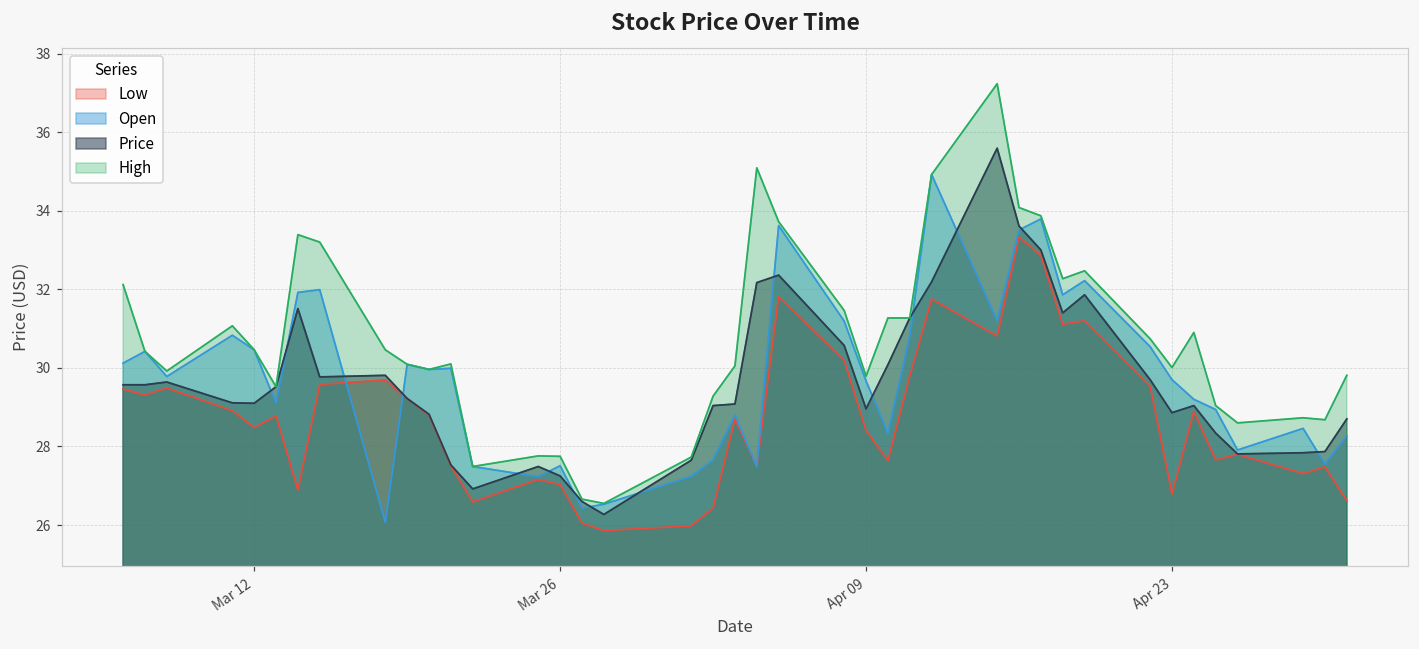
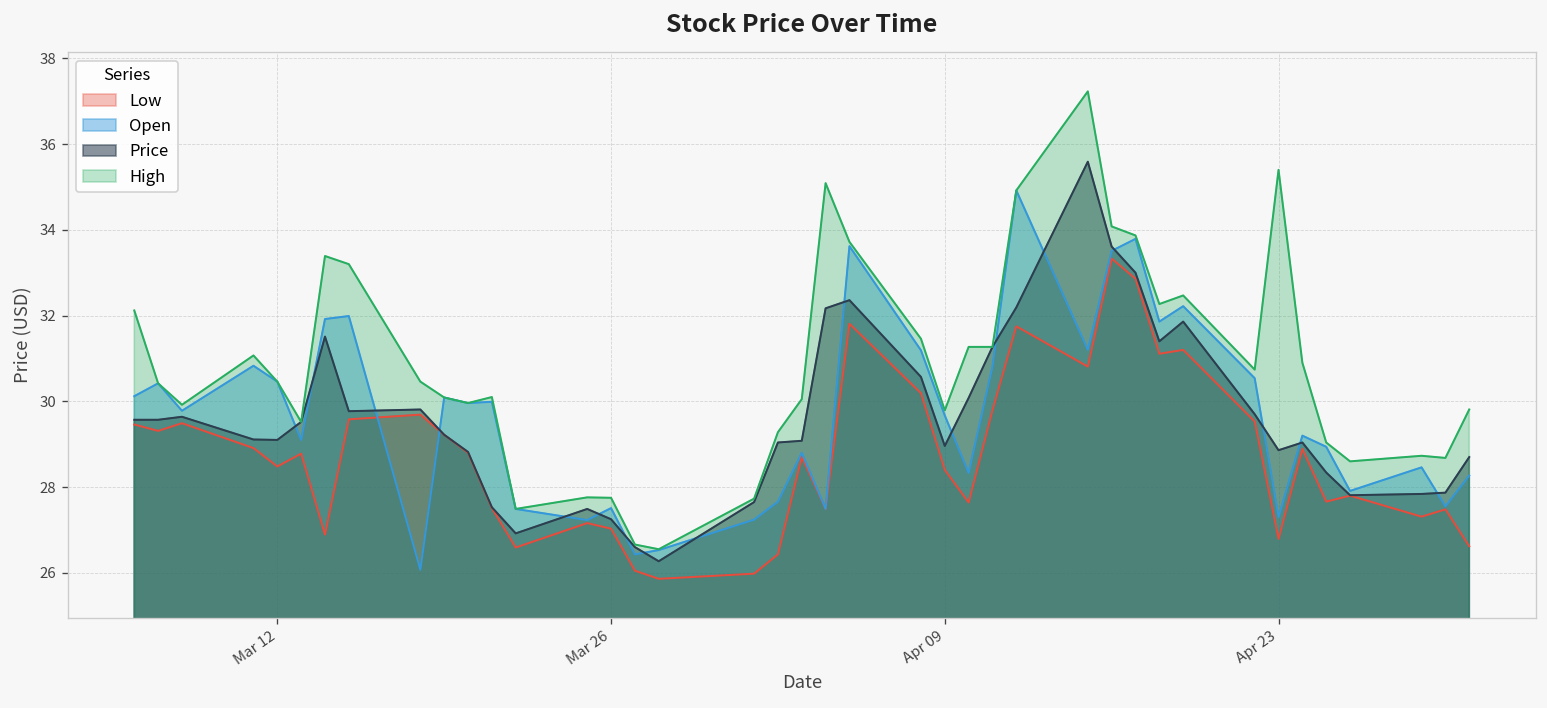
  {
    "Low": {
      "Mar 12": 28.5,
      "Mar 26": 27.0,
      "Apr 09": 28.4,
      "Apr 23": 26.8
    },
    "Open": {
      "Mar 26": 27.5,
      "Apr 09": 29.7,
-     "Apr 23": 29.7
+     "Apr 23": 27.3
    },
    "Price": {
      "Mar 12": 29.1,
      "Mar 26": 27.3,
      "Apr 09": 29.0,
      "Apr 23": 28.9
    },
    "High": {
      "Mar 26": 27.8,
      "Apr 09": 29.8,
-     "Apr 23": 30.0
+     "Apr 23": 35.4
    }
  }
